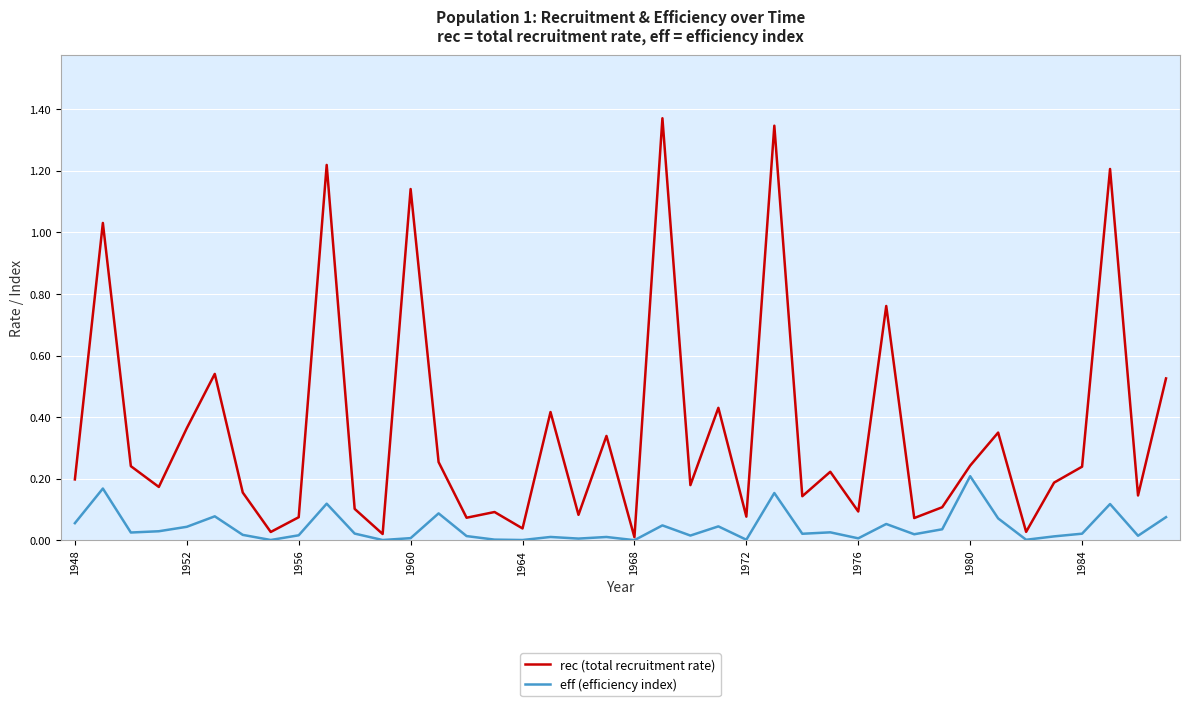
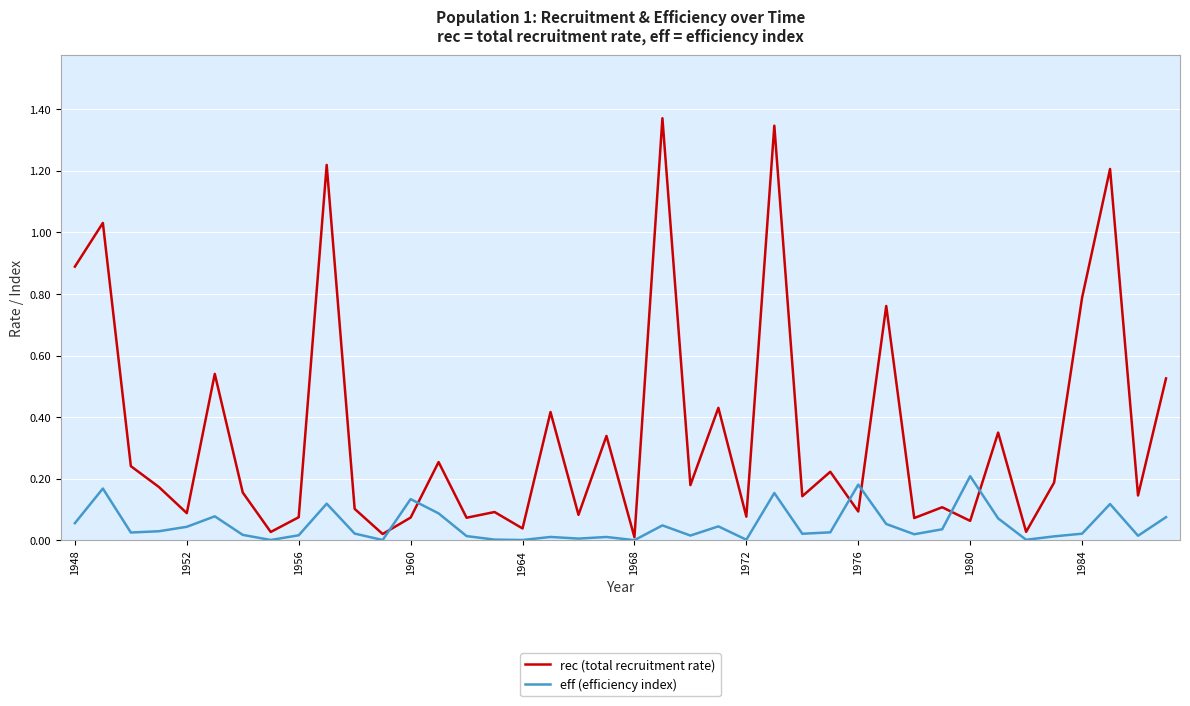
  {
    "rec (total recruitment rate)": {
-     "1948": 0.20,
-     "1952": 0.36,
+     "1948": 0.89,
+     "1952": 0.09,
      "1956": 0.08,
-     "1960": 1.14,
+     "1960": 0.07,
      "1964": 0.04,
      "1968": 0.01,
      "1972": 0.08,
      "1976": 0.09,
-     "1980": 0.24,
-     "1984": 0.24
+     "1980": 0.06,
+     "1984": 0.79
    },
    "eff (efficiency index)": {
      "1948": 0.06,
      "1952": 0.04,
      "1956": 0.02,
-     "1960": 0.01,
+     "1960": 0.13,
      "1964": 0.00,
      "1968": 0.00,
      "1972": 0.00,
-     "1976": 0.01,
+     "1976": 0.18,
      "1980": 0.21,
      "1984": 0.02
    }
  }
